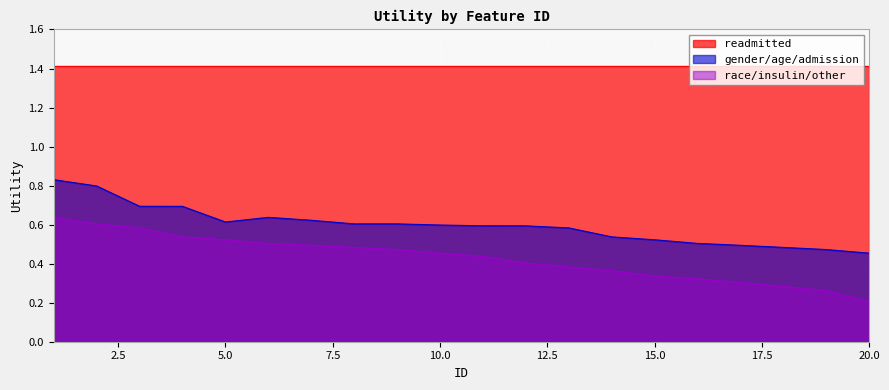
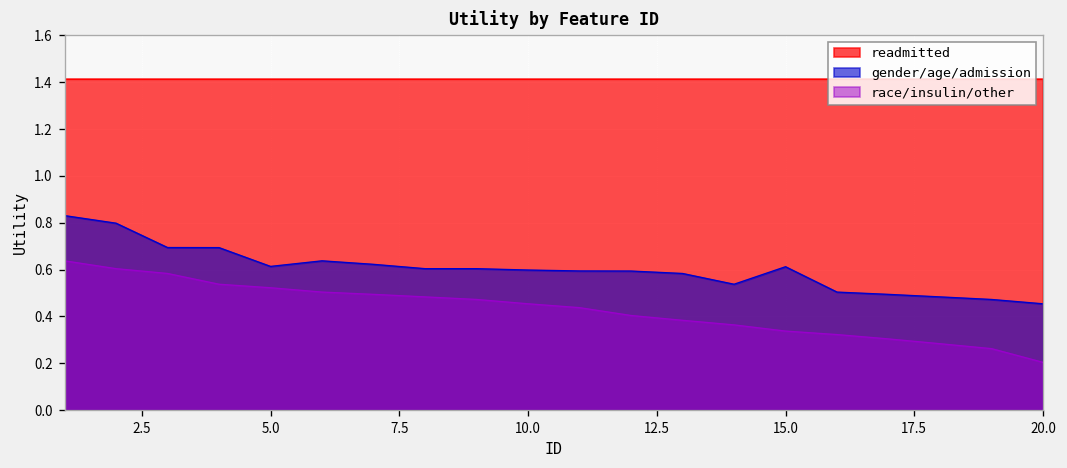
  {
    "readmitted": {
      "5.0": 1.41,
      "10.0": 1.41,
      "15.0": 1.41,
      "20.0": 1.41
    },
    "gender/age/admission": {
      "5.0": 0.61,
      "10.0": 0.60,
-     "15.0": 0.52,
+     "15.0": 0.61,
      "20.0": 0.45
    },
    "race/insulin/other": {
      "5.0": 0.52,
      "10.0": 0.45,
      "15.0": 0.34,
      "20.0": 0.20
    }
  }
